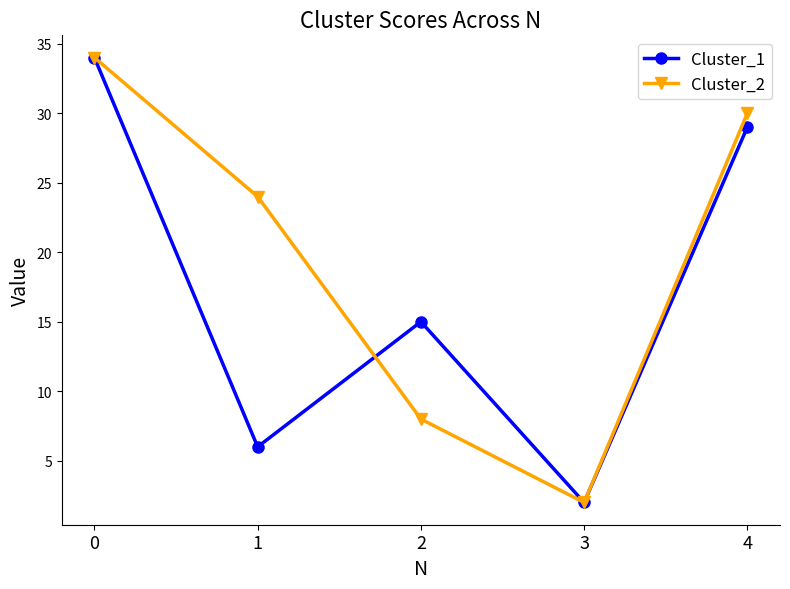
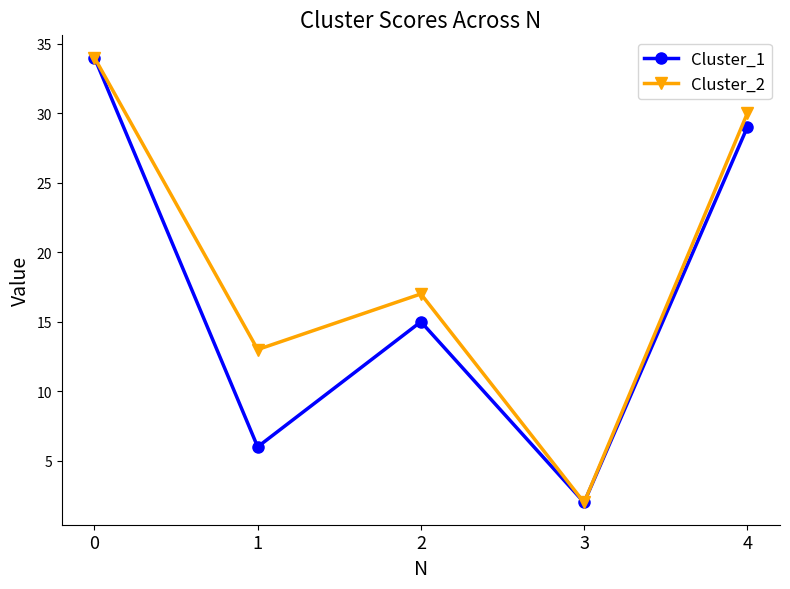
  {
    "Cluster_1": {
      "1": 6,
      "2": 15,
      "4": 29
    },
    "Cluster_2": {
-     "1": 24,
-     "2": 8,
+     "1": 13,
+     "2": 17,
      "4": 30
    }
  }
